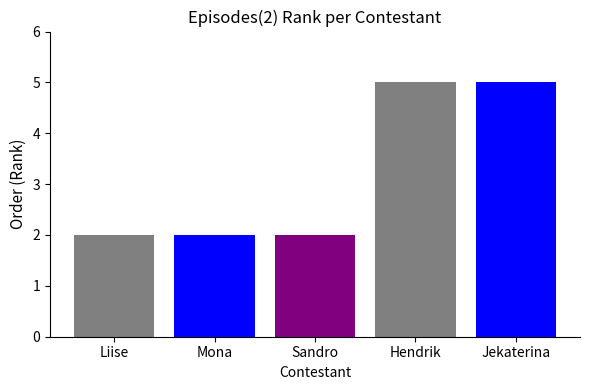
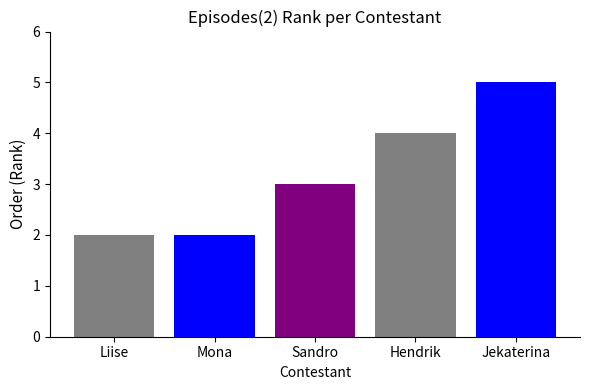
  {
    "Liise": 2,
    "Mona": 2,
-   "Sandro": 2,
-   "Hendrik": 5,
+   "Sandro": 3,
+   "Hendrik": 4,
    "Jekaterina": 5
  }
